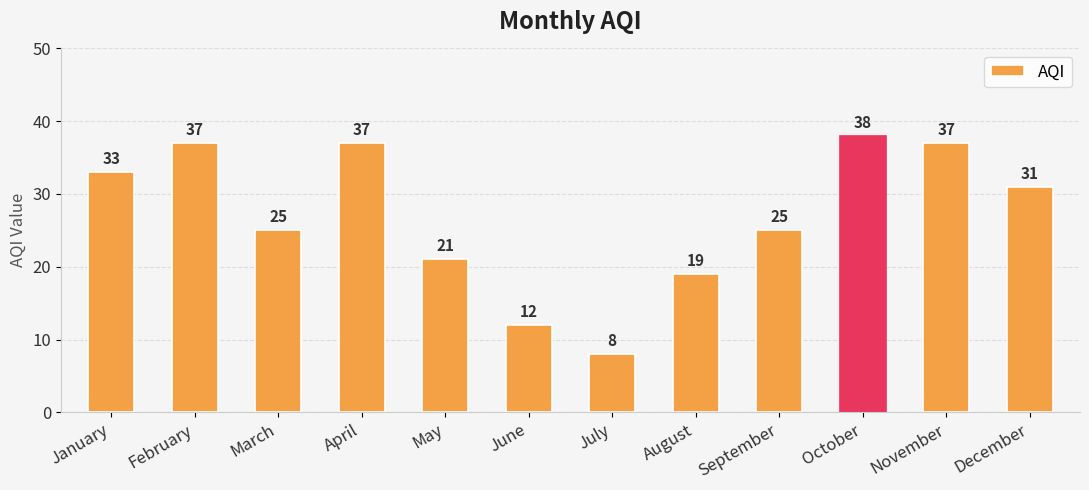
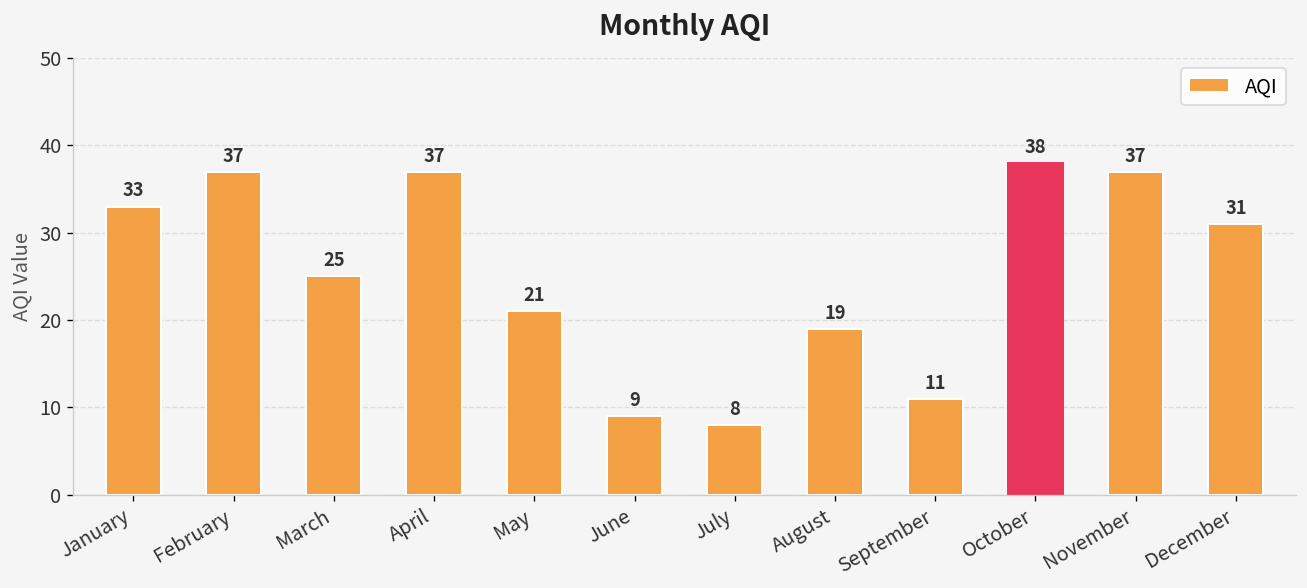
  {
    "January": 33,
    "February": 37,
    "March": 25,
    "April": 37,
    "May": 21,
-   "June": 12,
+   "June": 9,
    "July": 8,
    "August": 19,
-   "September": 25,
+   "September": 11,
    "October": 38,
    "November": 37,
    "December": 31
  }
